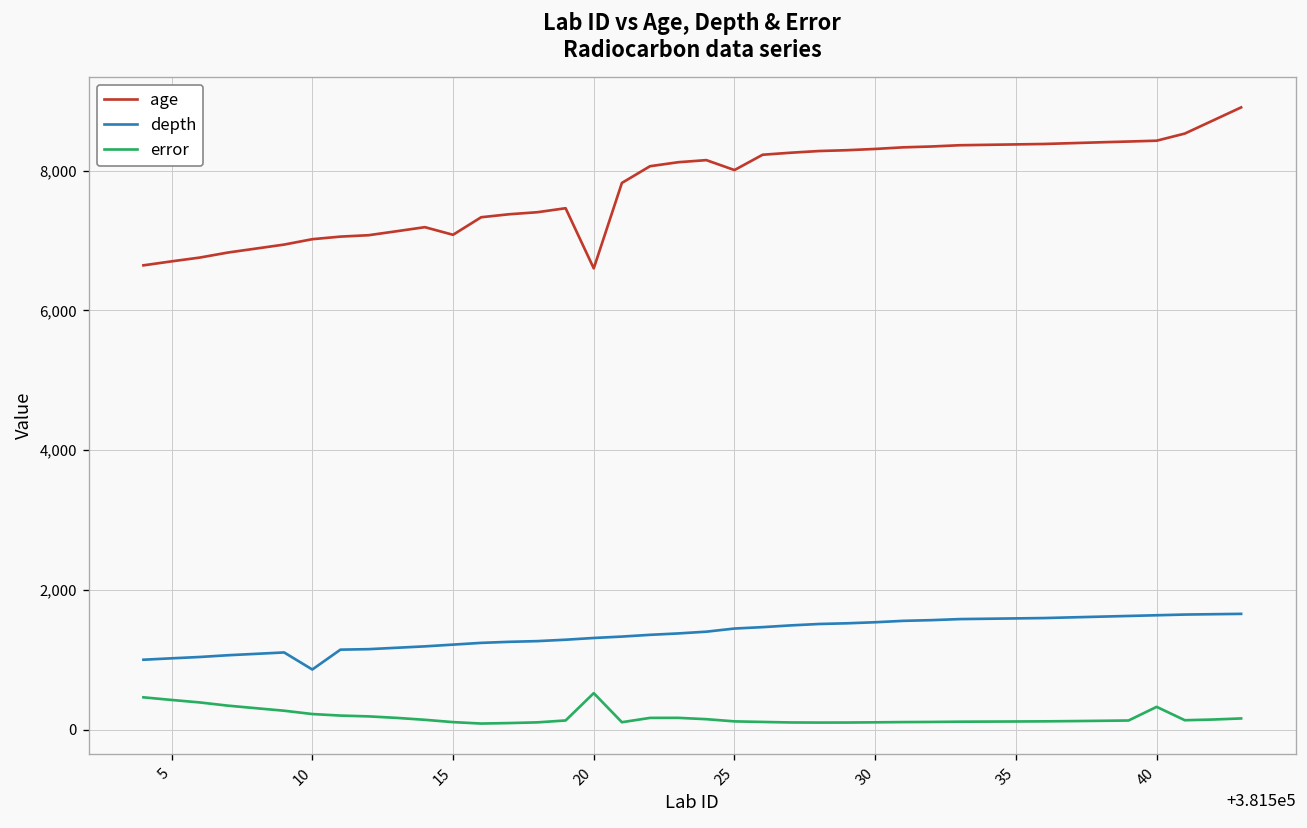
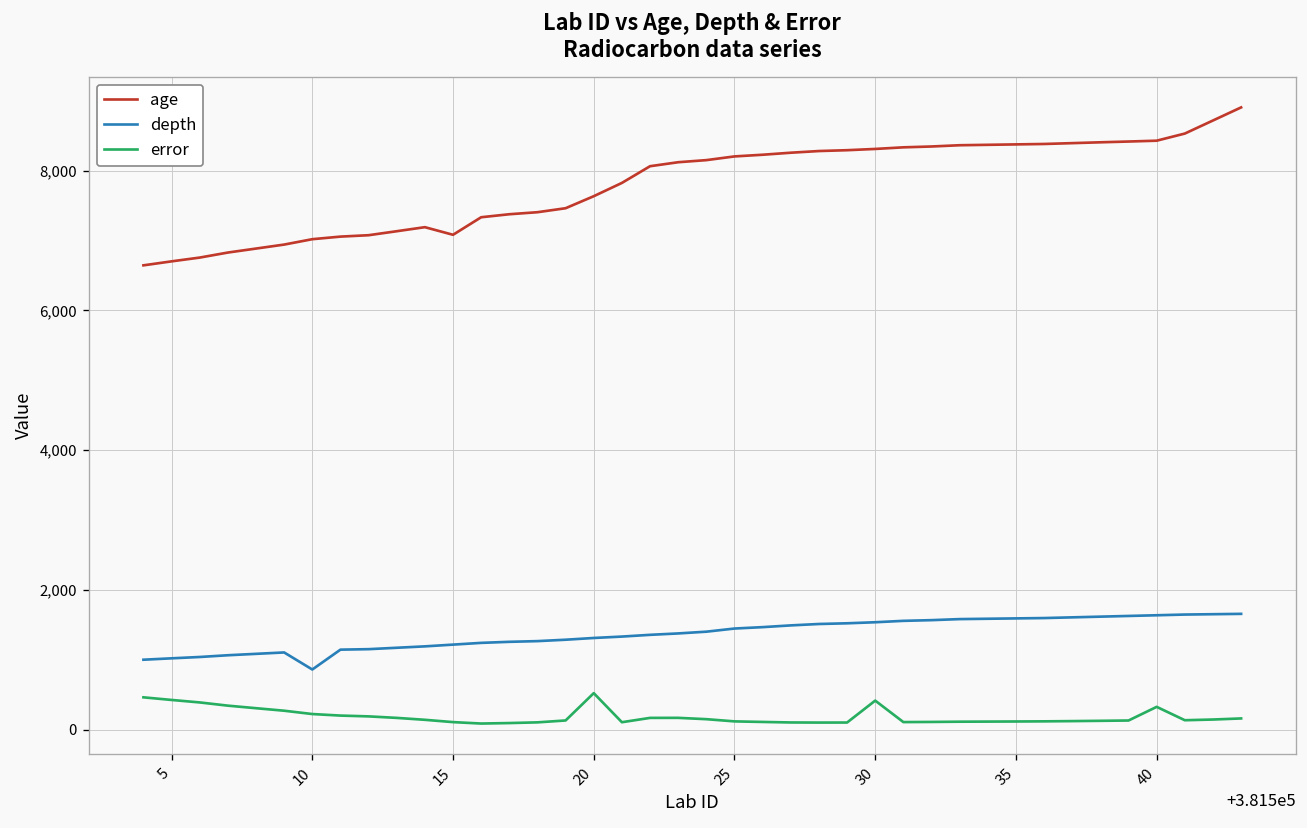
  {
    "age": {
      "5": "6,700",
      "10": "7,000",
      "15": "7,100",
-     "20": "6,600",
-     "25": "8,000",
+     "20": "7,600",
+     "25": "8,200",
      "30": "8,300",
      "35": "8,400",
      "40": "8,400"
    },
    "depth": {
      "5": "1,000",
      "10": "900",
      "15": "1,200",
      "20": "1,300",
      "25": "1,500",
      "30": "1,500",
      "35": "1,600",
      "40": "1,600"
    },
    "error": {
      "5": "400",
      "10": "200",
      "15": "100",
      "20": "500",
      "25": "100",
-     "30": "100",
+     "30": "400",
      "35": "100",
      "40": "300"
    }
  }
